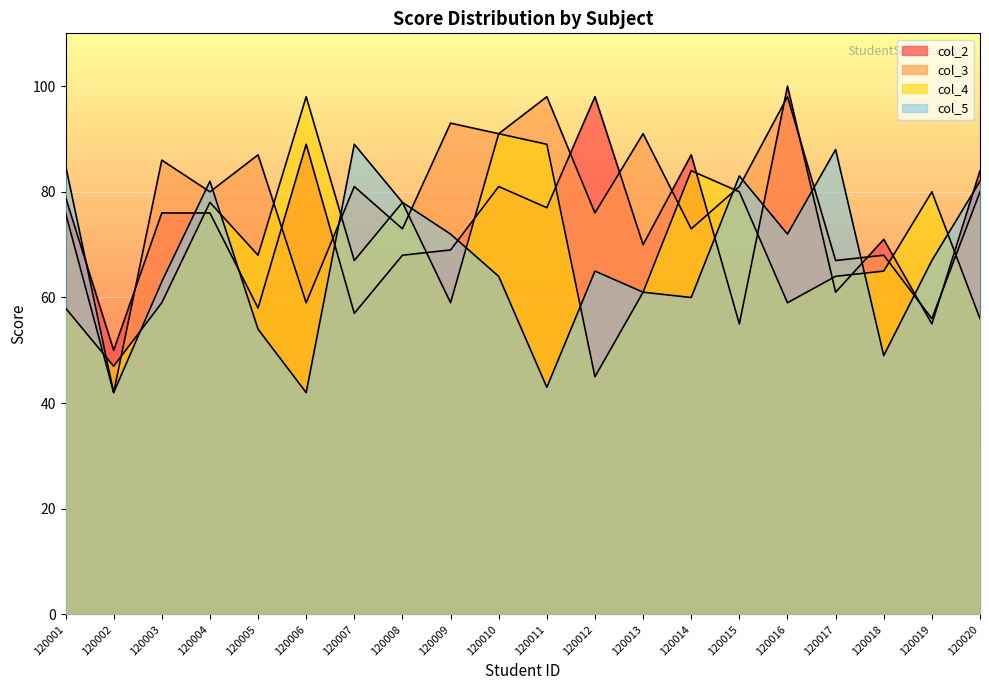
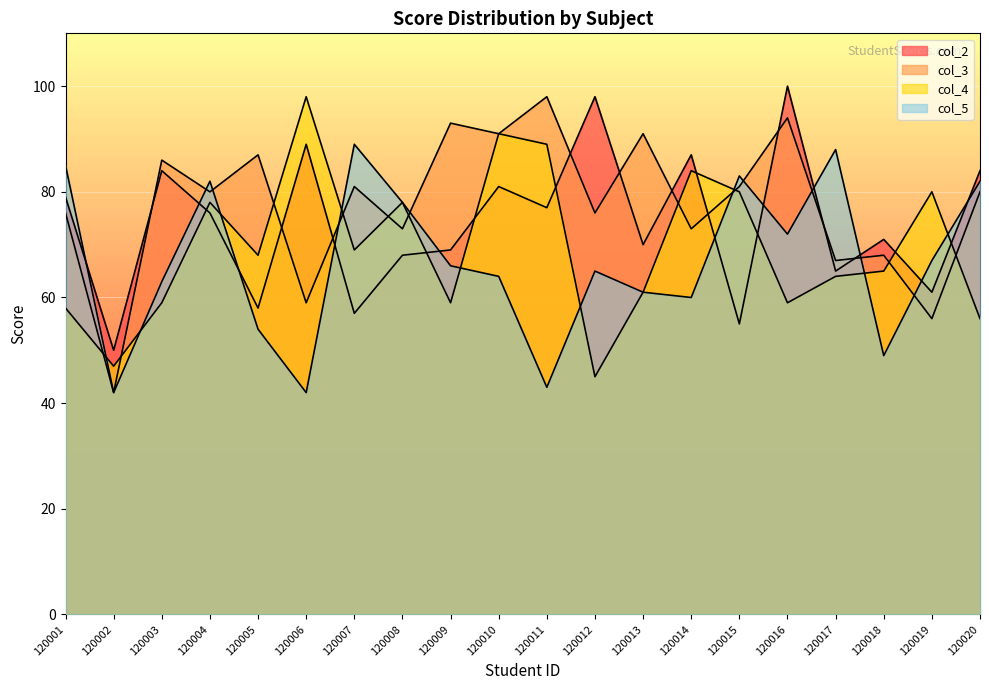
  {
    "col_2": {
      "120001": 79,
      "120002": 50,
-     "120003": 76,
+     "120003": 84,
      "120004": 76,
      "120005": 58,
      "120006": 89,
      "120007": 57,
      "120008": 68,
      "120009": 69,
      "120010": 81,
      "120011": 77,
      "120012": 98,
      "120013": 70,
      "120014": 87,
      "120015": 55,
      "120016": 100,
-     "120017": 61,
+     "120017": 65,
      "120018": 71,
-     "120019": 55,
+     "120019": 61,
      "120020": 84
    },
    "col_3": {
      "120001": 76,
      "120003": 86,
      "120004": 80,
      "120005": 87,
      "120006": 59,
      "120007": 81,
      "120008": 73,
      "120009": 93,
      "120011": 98,
      "120012": 76,
      "120013": 91,
      "120014": 73,
      "120015": 81,
-     "120016": 98,
+     "120016": 94,
      "120017": 67,
      "120018": 68,
      "120019": 56,
      "120020": 80
    },
    "col_4": {
      "120001": 58,
      "120002": 47,
      "120003": 59,
      "120004": 78,
      "120005": 68,
      "120006": 98,
-     "120007": 67,
+     "120007": 69,
      "120009": 59,
      "120011": 89,
      "120012": 45,
      "120014": 84,
      "120015": 80,
      "120016": 59,
      "120017": 64,
      "120018": 65,
      "120019": 80,
      "120020": 56
    },
    "col_5": {
      "120001": 85,
      "120003": 63,
      "120004": 82,
      "120005": 54,
      "120006": 42,
      "120007": 89,
-     "120009": 72,
+     "120009": 66,
      "120010": 64,
      "120011": 43,
      "120012": 65,
      "120014": 60,
      "120015": 83,
      "120016": 72,
      "120017": 88,
      "120018": 49,
      "120019": 67,
      "120020": 82
    }
  }
